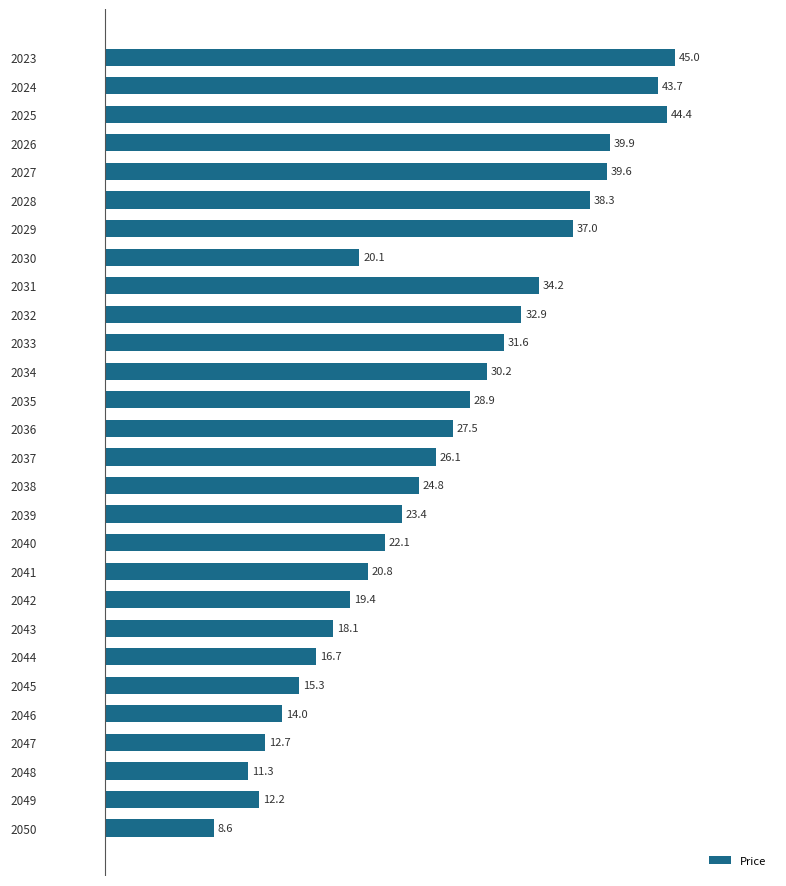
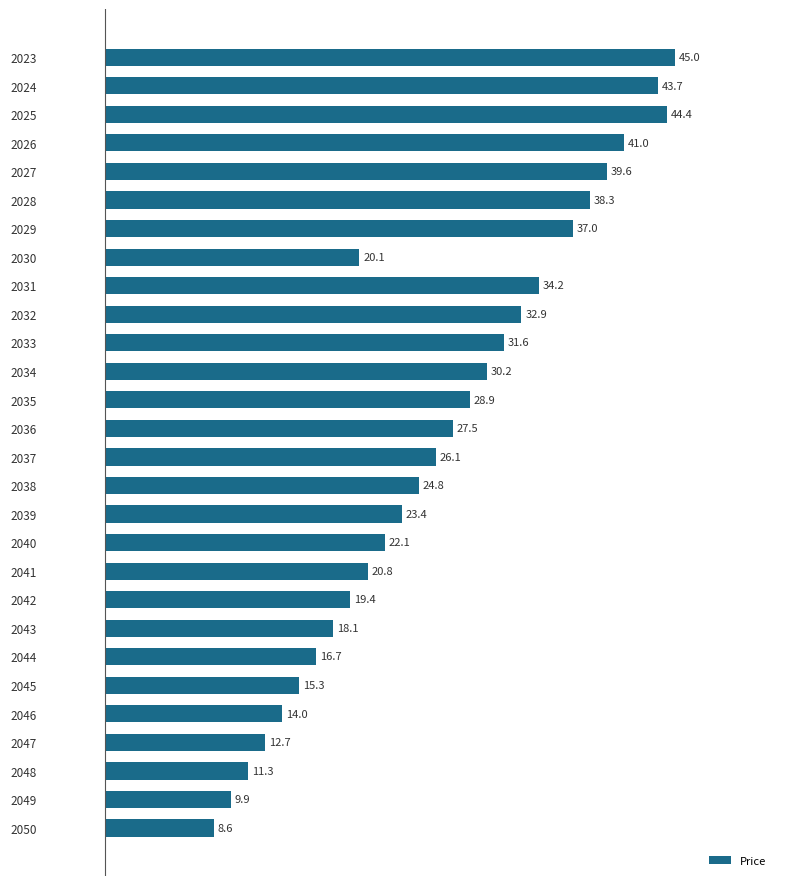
  {
    "2023": 45.0,
    "2024": 43.7,
    "2025": 44.4,
-   "2026": 39.9,
+   "2026": 41.0,
    "2027": 39.6,
    "2028": 38.3,
    "2029": 37.0,
    "2030": 20.1,
    "2031": 34.2,
    "2032": 32.9,
    "2033": 31.6,
    "2034": 30.2,
    "2035": 28.9,
    "2036": 27.5,
    "2037": 26.1,
    "2038": 24.8,
    "2039": 23.4,
    "2040": 22.1,
    "2041": 20.8,
    "2042": 19.4,
    "2043": 18.1,
    "2044": 16.7,
    "2045": 15.3,
    "2046": 14.0,
    "2047": 12.7,
    "2048": 11.3,
-   "2049": 12.2,
+   "2049": 9.9,
    "2050": 8.6
  }
